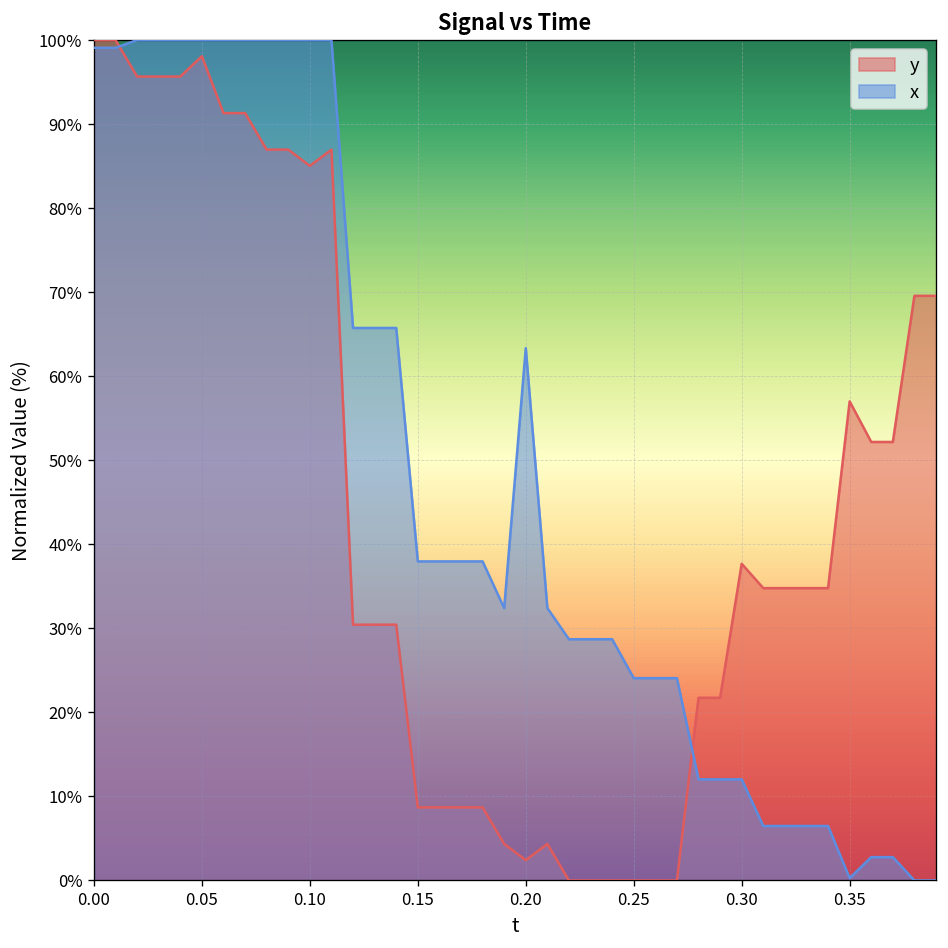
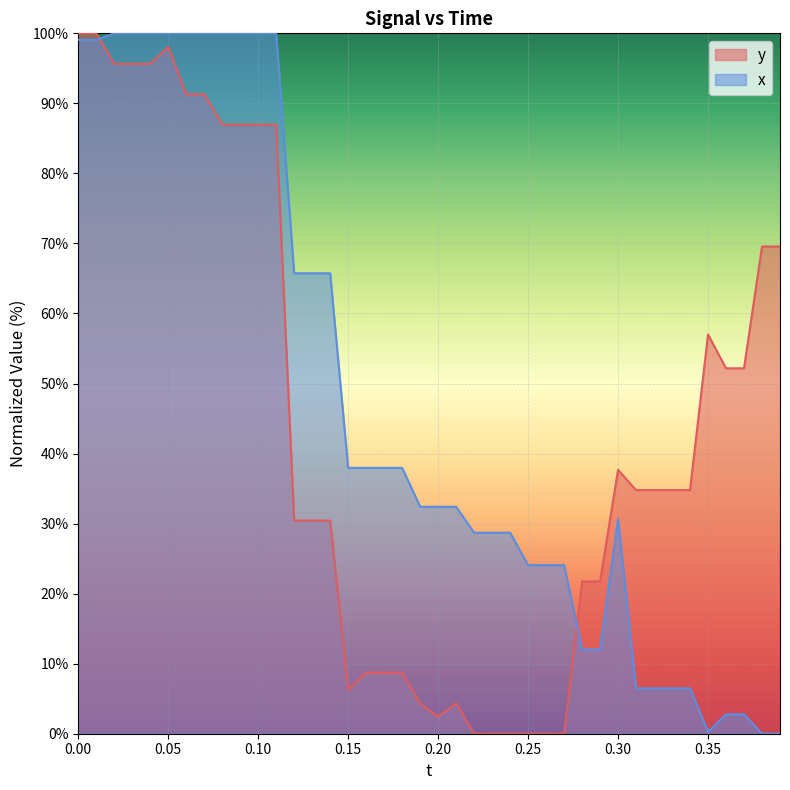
  {
    "y": {
      "0.00": "100%",
      "0.05": "98%",
-     "0.10": "85%",
-     "0.15": "9%",
+     "0.10": "87%",
+     "0.15": "6%",
      "0.20": "2%",
      "0.25": "0%",
      "0.30": "38%",
      "0.35": "57%"
    },
    "x": {
      "0.00": "99%",
      "0.05": "100%",
      "0.10": "100%",
      "0.15": "38%",
-     "0.20": "63%",
+     "0.20": "32%",
      "0.25": "24%",
-     "0.30": "12%",
+     "0.30": "31%",
      "0.35": "0%"
    }
  }
